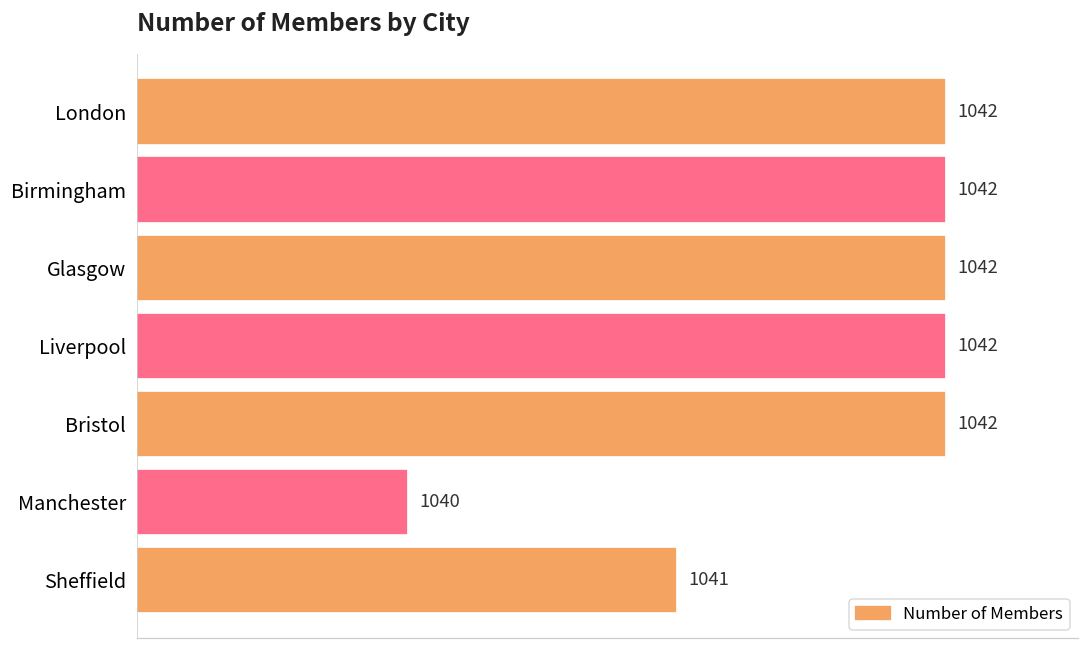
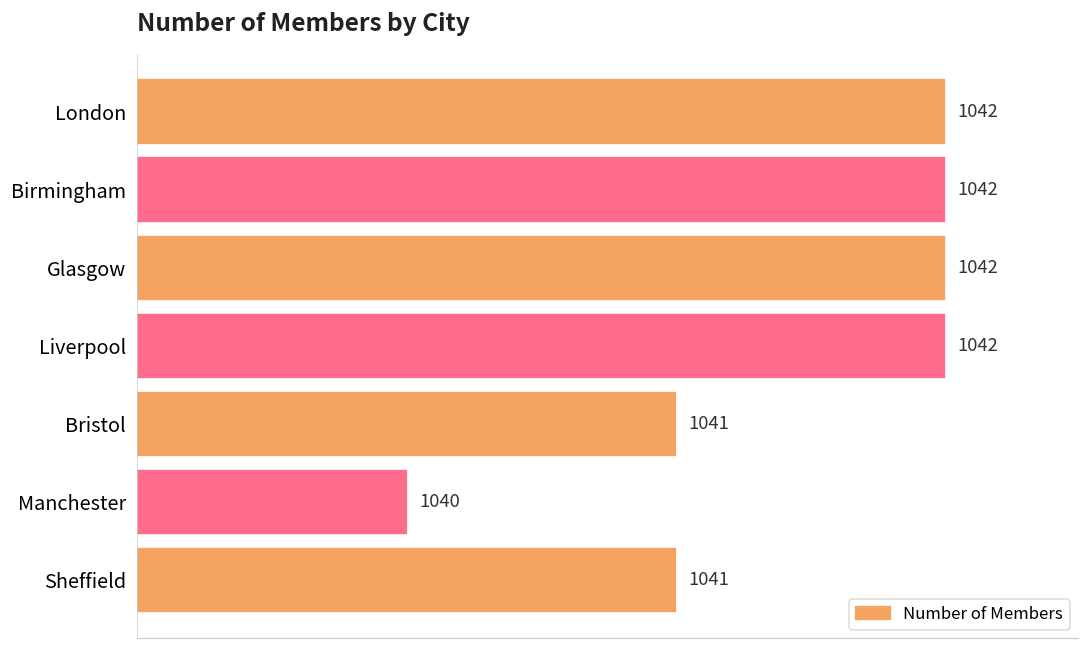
  {
    "London": 1042,
    "Birmingham": 1042,
    "Glasgow": 1042,
    "Liverpool": 1042,
-   "Bristol": 1042,
+   "Bristol": 1041,
    "Manchester": 1040,
    "Sheffield": 1041
  }
